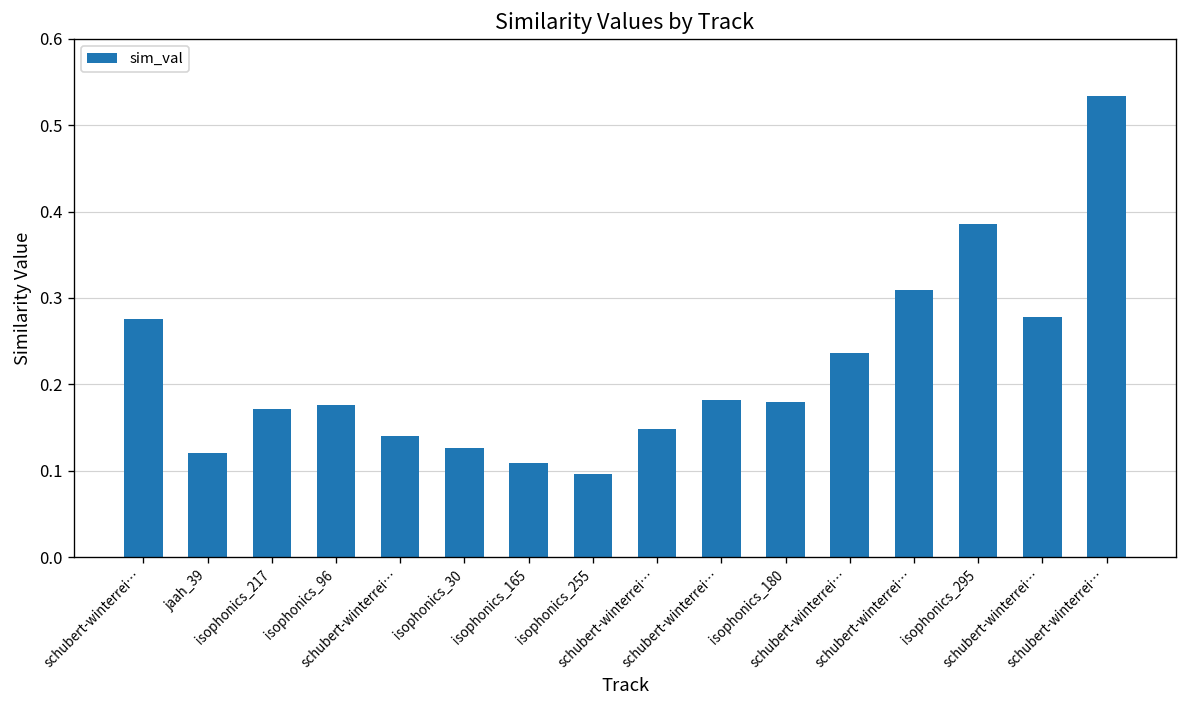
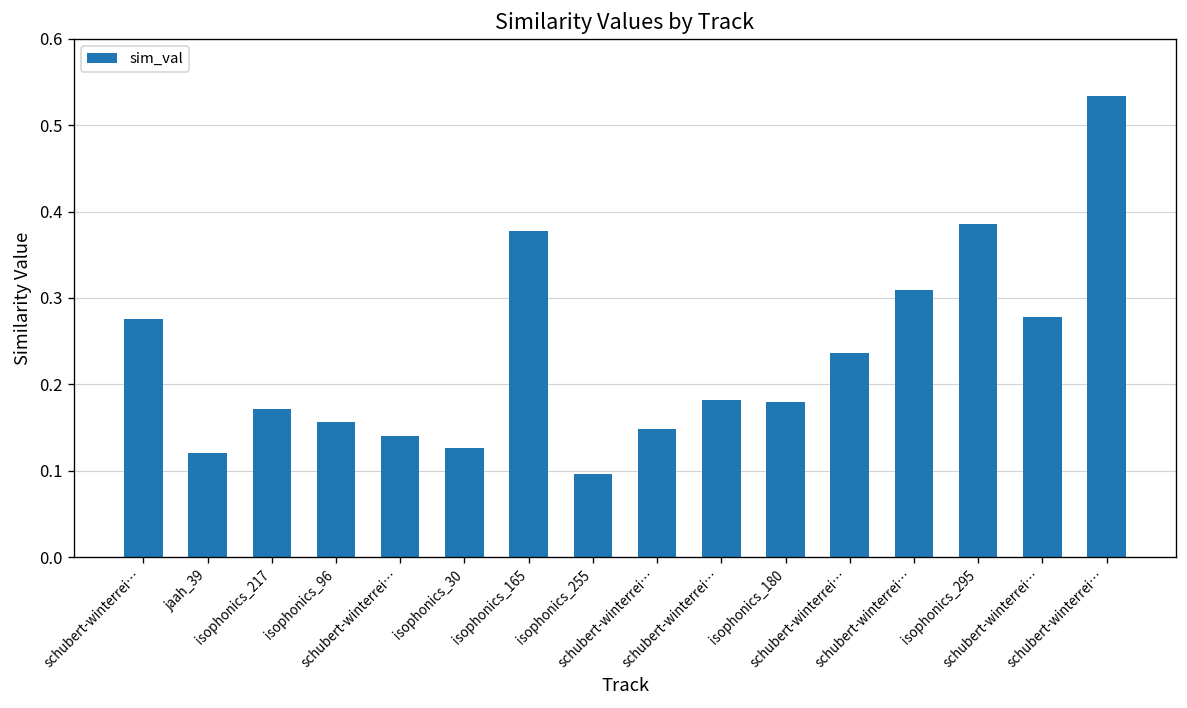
  {
    "jaah_39": 0.12,
    "isophonics_217": 0.17,
-   "isophonics_96": 0.18,
+   "isophonics_96": 0.16,
    "isophonics_30": 0.13,
-   "isophonics_165": 0.11,
+   "isophonics_165": 0.38,
    "isophonics_255": 0.10,
    "isophonics_180": 0.18,
    "isophonics_295": 0.39
  }
